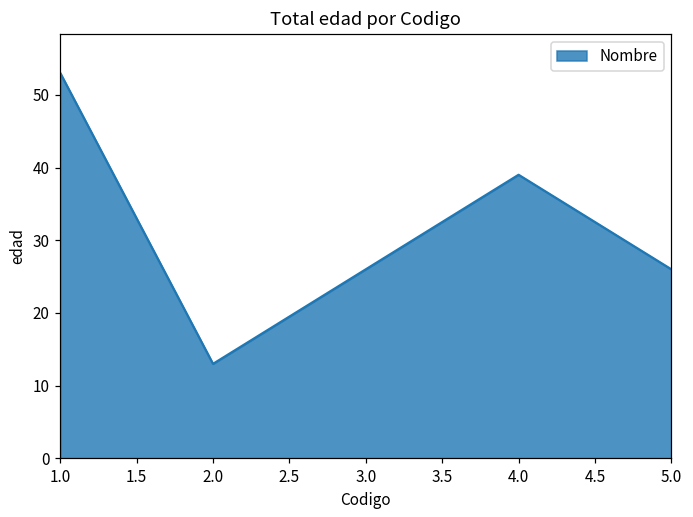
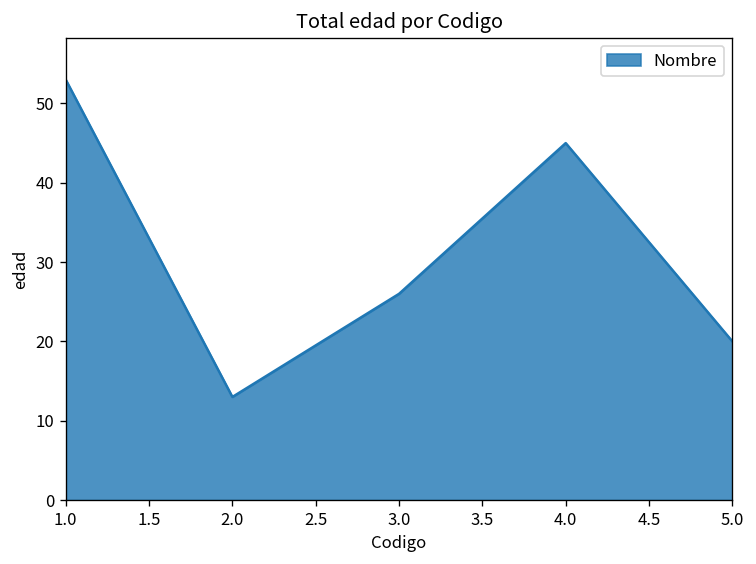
  {
    "1.0": 53,
    "2.0": 13,
    "3.0": 26,
-   "4.0": 39,
-   "5.0": 26
+   "4.0": 45,
+   "5.0": 20
  }
